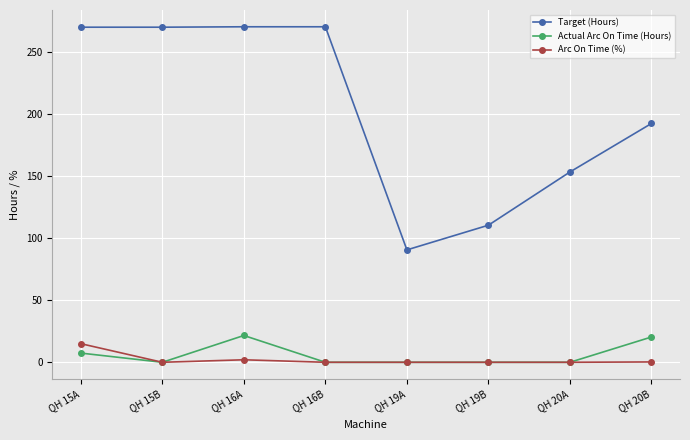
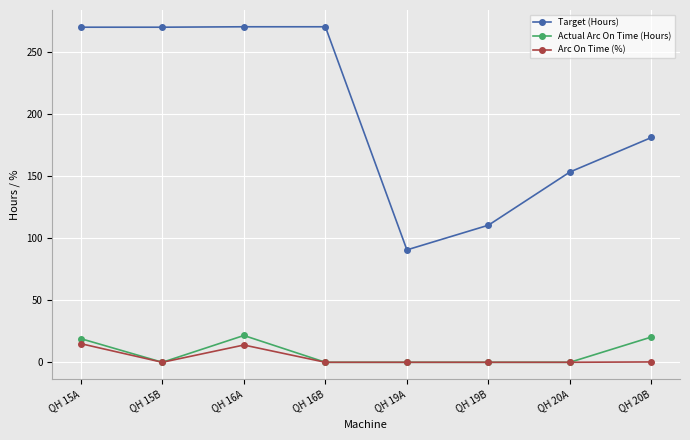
  {
    "Target (Hours)": {
      "QH 15A": 270,
      "QH 15B": 270,
      "QH 16A": 270,
      "QH 16B": 270,
      "QH 19A": 91,
      "QH 19B": 111,
      "QH 20A": 153,
-     "QH 20B": 193
+     "QH 20B": 181
    },
    "Actual Arc On Time (Hours)": {
-     "QH 15A": 7,
+     "QH 15A": 19,
      "QH 16A": 22,
      "QH 20B": 20
    },
    "Arc On Time (%)": {
      "QH 15A": 15,
-     "QH 16A": 2,
+     "QH 16A": 14,
      "QH 20B": 0
    }
  }
